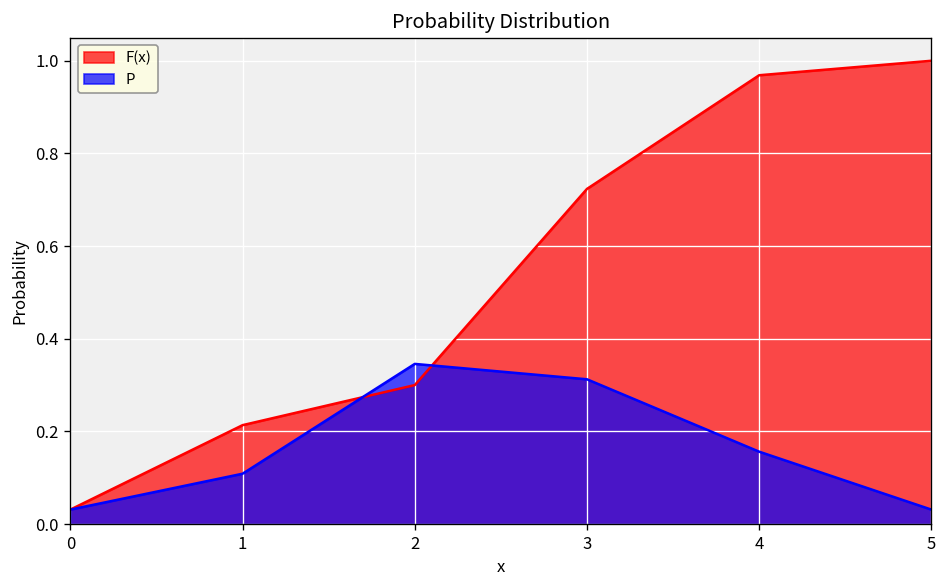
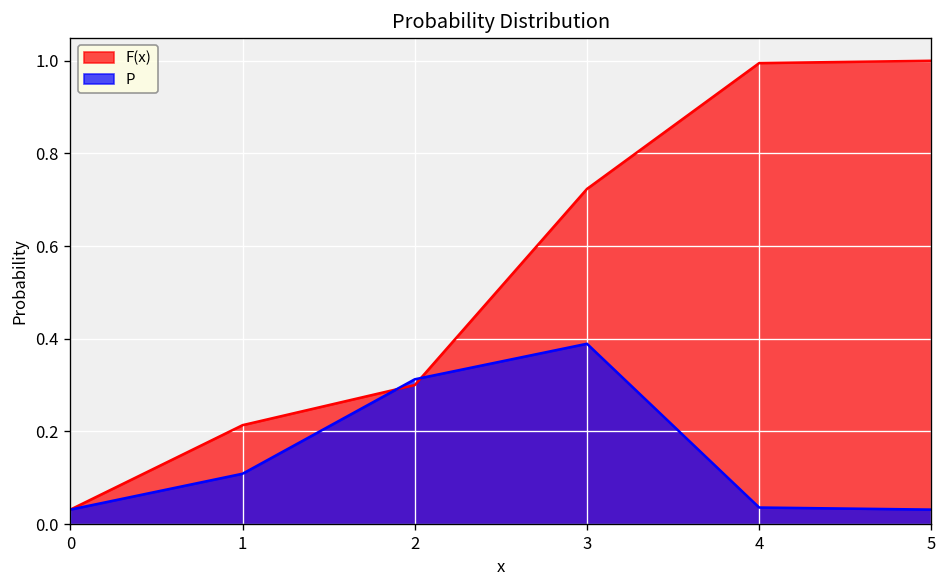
  {
    "F(x)": {
      "1": 0.21,
      "2": 0.30,
      "3": 0.72,
-     "4": 0.97,
+     "4": 0.99,
      "5": 1.00
    },
    "P": {
      "1": 0.11,
-     "2": 0.35,
-     "3": 0.31,
-     "4": 0.16,
+     "2": 0.31,
+     "3": 0.39,
+     "4": 0.04,
      "5": 0.03
    }
  }
